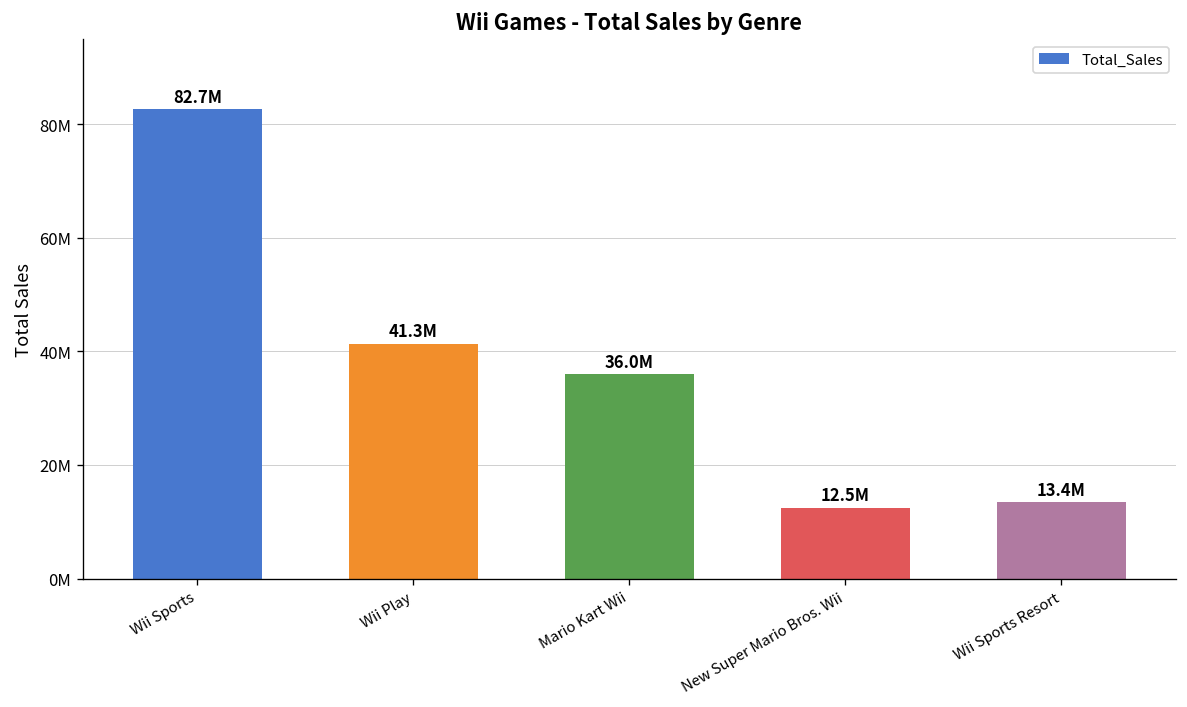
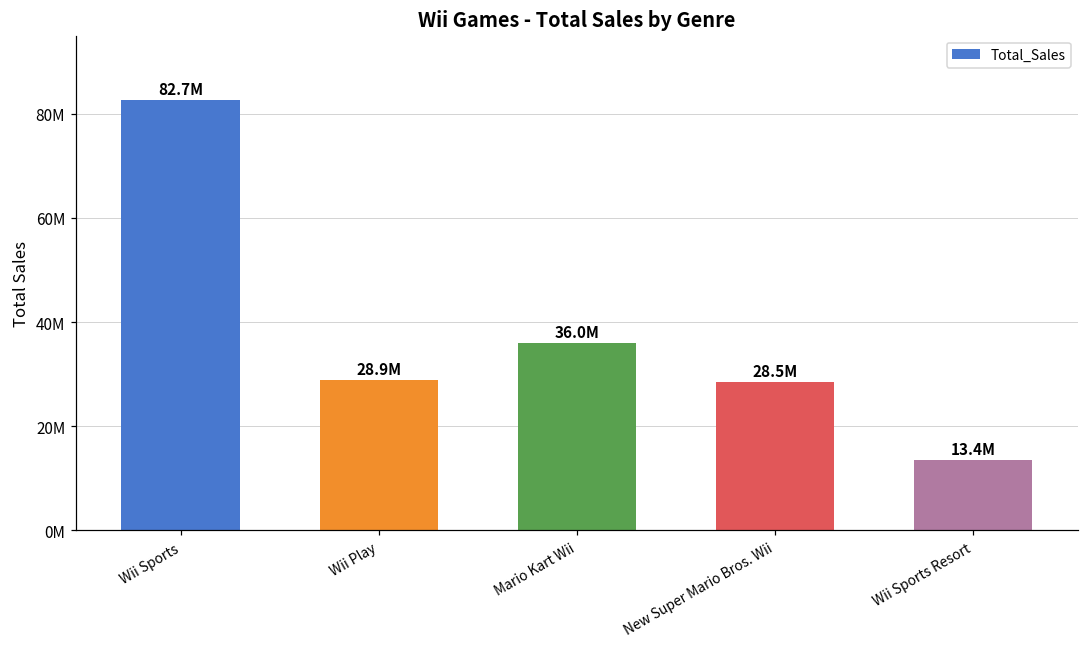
  {
    "Wii Sports": "82.7M",
-   "Wii Play": "41.3M",
+   "Wii Play": "28.9M",
    "Mario Kart Wii": "36.0M",
-   "New Super Mario Bros. Wii": "12.5M",
+   "New Super Mario Bros. Wii": "28.5M",
    "Wii Sports Resort": "13.4M"
  }
